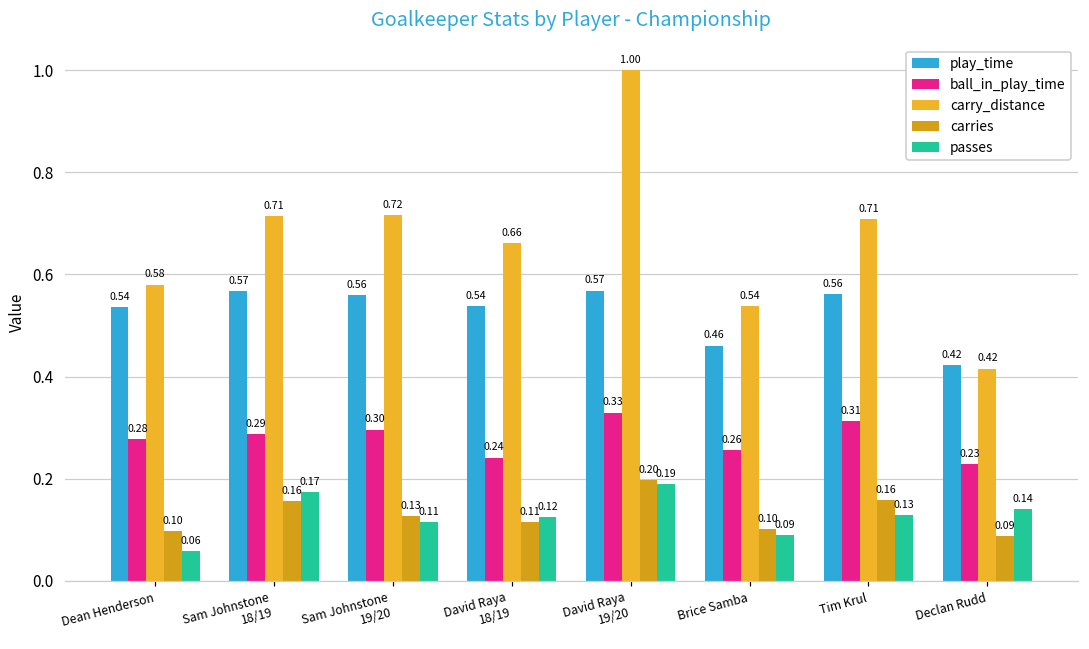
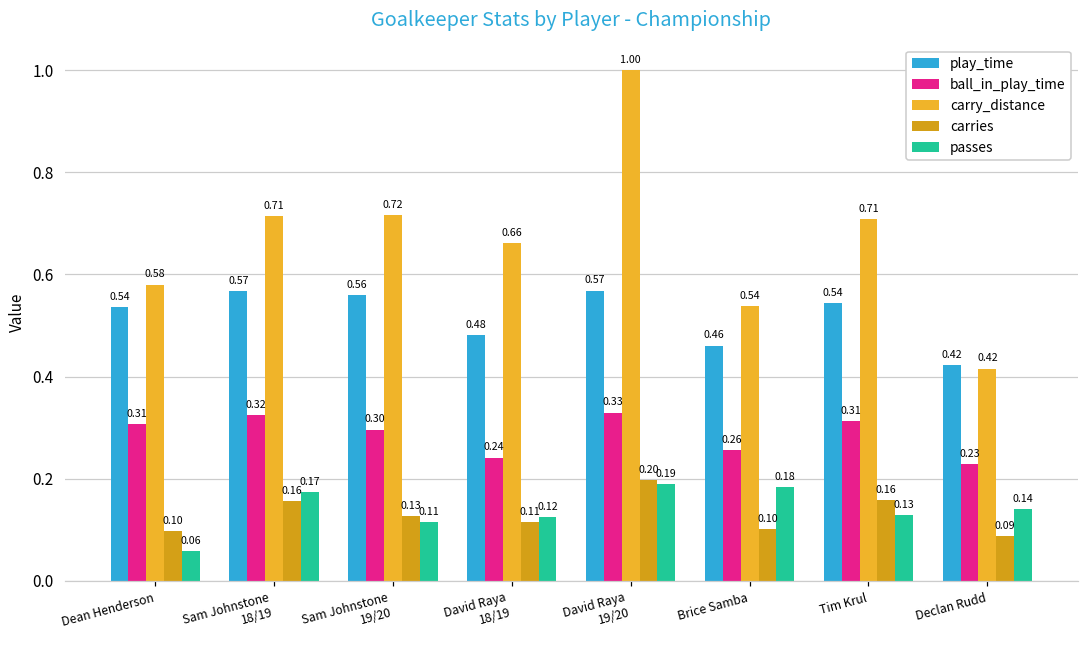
  {
    "play_time": {
      "Dean Henderson": 0.54,
      "Sam Johnstone 18/19": 0.57,
      "Sam Johnstone 19/20": 0.56,
-     "David Raya 18/19": 0.54,
+     "David Raya 18/19": 0.48,
      "David Raya 19/20": 0.57,
      "Brice Samba": 0.46,
-     "Tim Krul": 0.56,
+     "Tim Krul": 0.54,
      "Declan Rudd": 0.42
    },
    "ball_in_play_time": {
-     "Dean Henderson": 0.28,
-     "Sam Johnstone 18/19": 0.29,
+     "Dean Henderson": 0.31,
+     "Sam Johnstone 18/19": 0.32,
      "Sam Johnstone 19/20": 0.30,
      "David Raya 18/19": 0.24,
      "David Raya 19/20": 0.33,
      "Brice Samba": 0.26,
      "Tim Krul": 0.31,
      "Declan Rudd": 0.23
    },
    "passes": {
      "Dean Henderson": 0.06,
      "Sam Johnstone 18/19": 0.17,
      "Sam Johnstone 19/20": 0.11,
      "David Raya 18/19": 0.12,
      "David Raya 19/20": 0.19,
-     "Brice Samba": 0.09,
+     "Brice Samba": 0.18,
      "Tim Krul": 0.13,
      "Declan Rudd": 0.14
    }
  }
